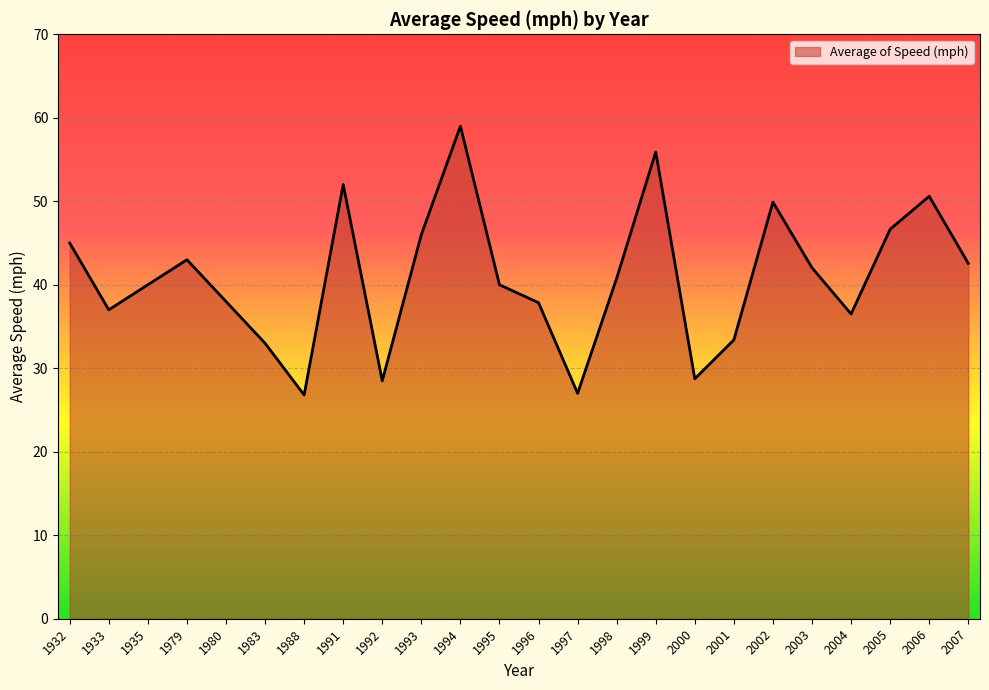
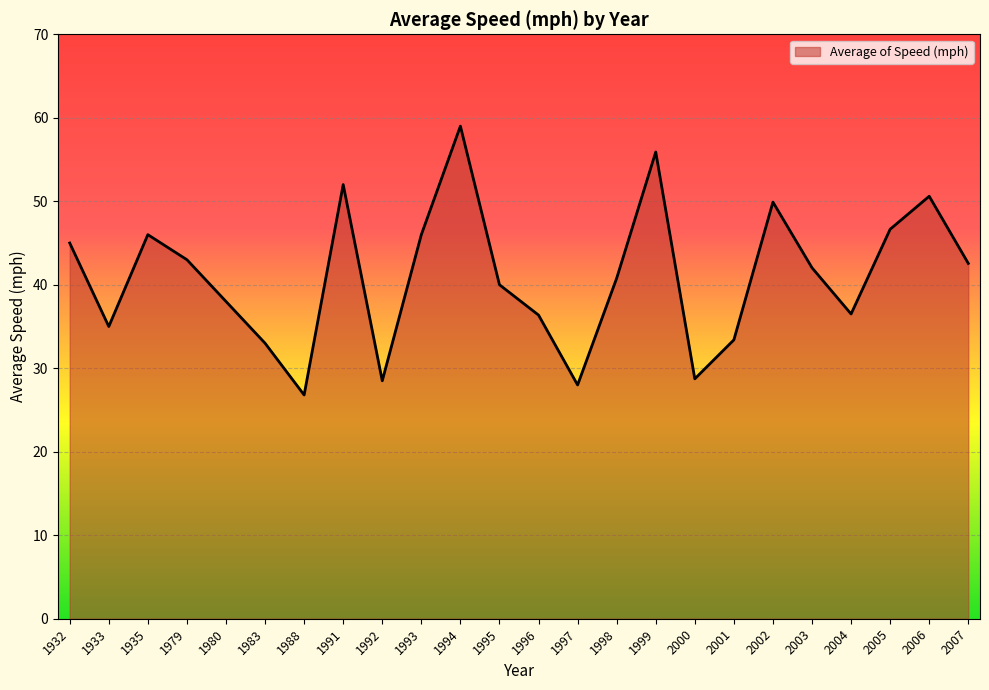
  {
    "1932": 45,
-   "1933": 37,
-   "1935": 40,
+   "1933": 35,
+   "1935": 46,
    "1979": 43,
    "1980": 38,
    "1983": 33,
    "1988": 27,
    "1991": 52,
    "1992": 29,
    "1993": 46,
    "1994": 59,
    "1995": 40,
-   "1996": 38,
-   "1997": 27,
+   "1996": 36,
+   "1997": 28,
    "1998": 41,
    "1999": 56,
    "2000": 29,
    "2001": 33,
    "2002": 50,
    "2003": 42,
    "2004": 37,
    "2005": 47,
    "2006": 51,
    "2007": 43
  }
